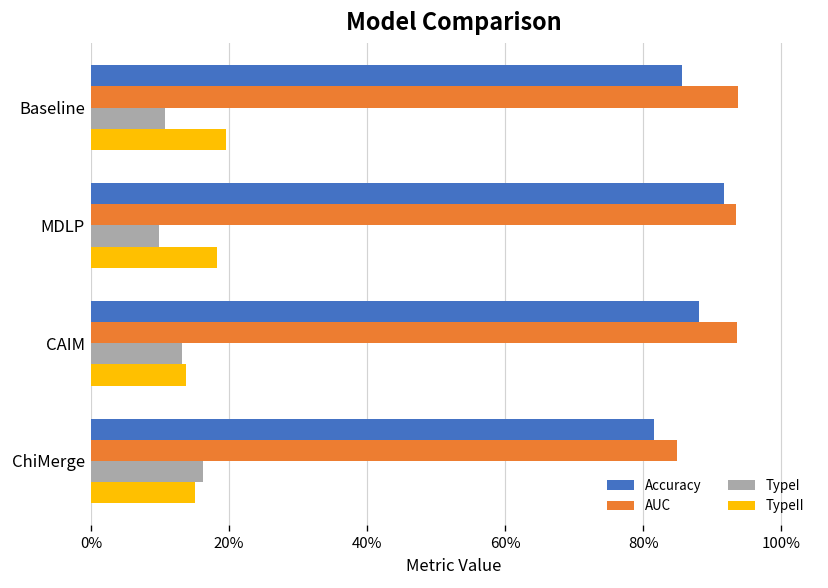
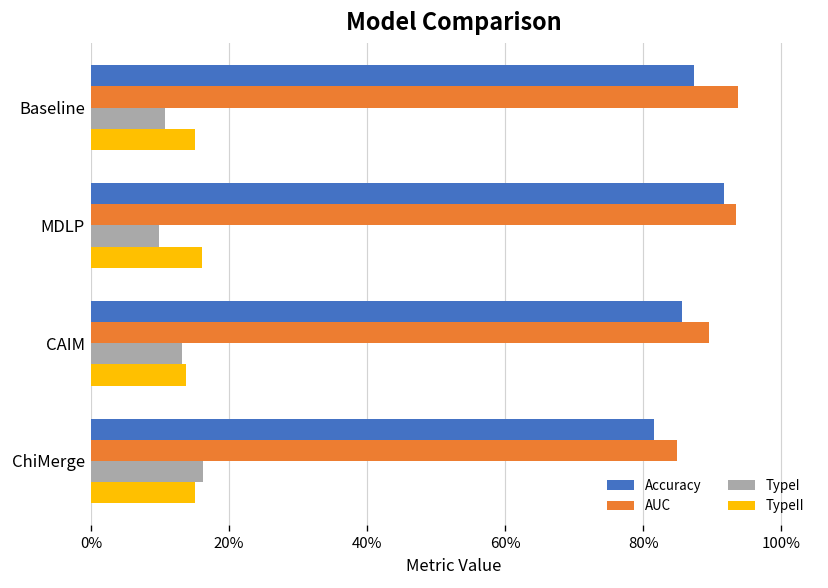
  {
    "Accuracy": {
-     "Baseline": "86%",
+     "Baseline": "87%",
      "MDLP": "92%",
-     "CAIM": "88%",
+     "CAIM": "86%",
      "ChiMerge": "82%"
    },
    "AUC": {
      "Baseline": "94%",
      "MDLP": "93%",
-     "CAIM": "94%",
+     "CAIM": "89%",
      "ChiMerge": "85%"
    },
    "TypeI": {
      "Baseline": "11%",
      "MDLP": "10%",
      "CAIM": "13%",
      "ChiMerge": "16%"
    },
    "TypeII": {
-     "Baseline": "20%",
-     "MDLP": "18%",
+     "Baseline": "15%",
+     "MDLP": "16%",
      "CAIM": "14%",
      "ChiMerge": "15%"
    }
  }
